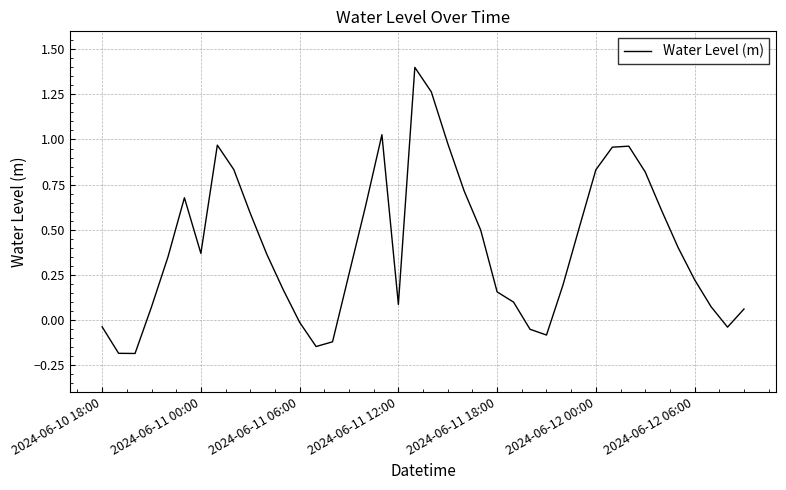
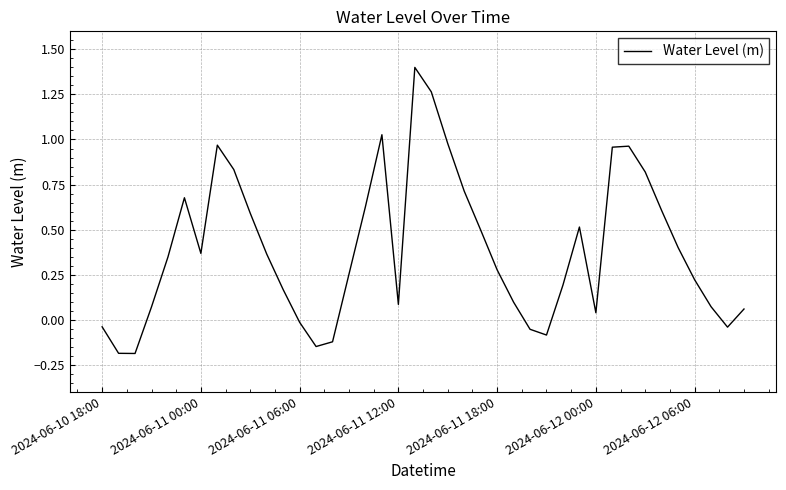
  {
    "2024-06-10 18:00": -0.04,
    "2024-06-11 00:00": 0.37,
    "2024-06-11 06:00": -0.01,
    "2024-06-11 12:00": 0.09,
-   "2024-06-11 18:00": 0.15,
-   "2024-06-12 00:00": 0.83,
+   "2024-06-11 18:00": 0.28,
+   "2024-06-12 00:00": 0.04,
    "2024-06-12 06:00": 0.22
  }
